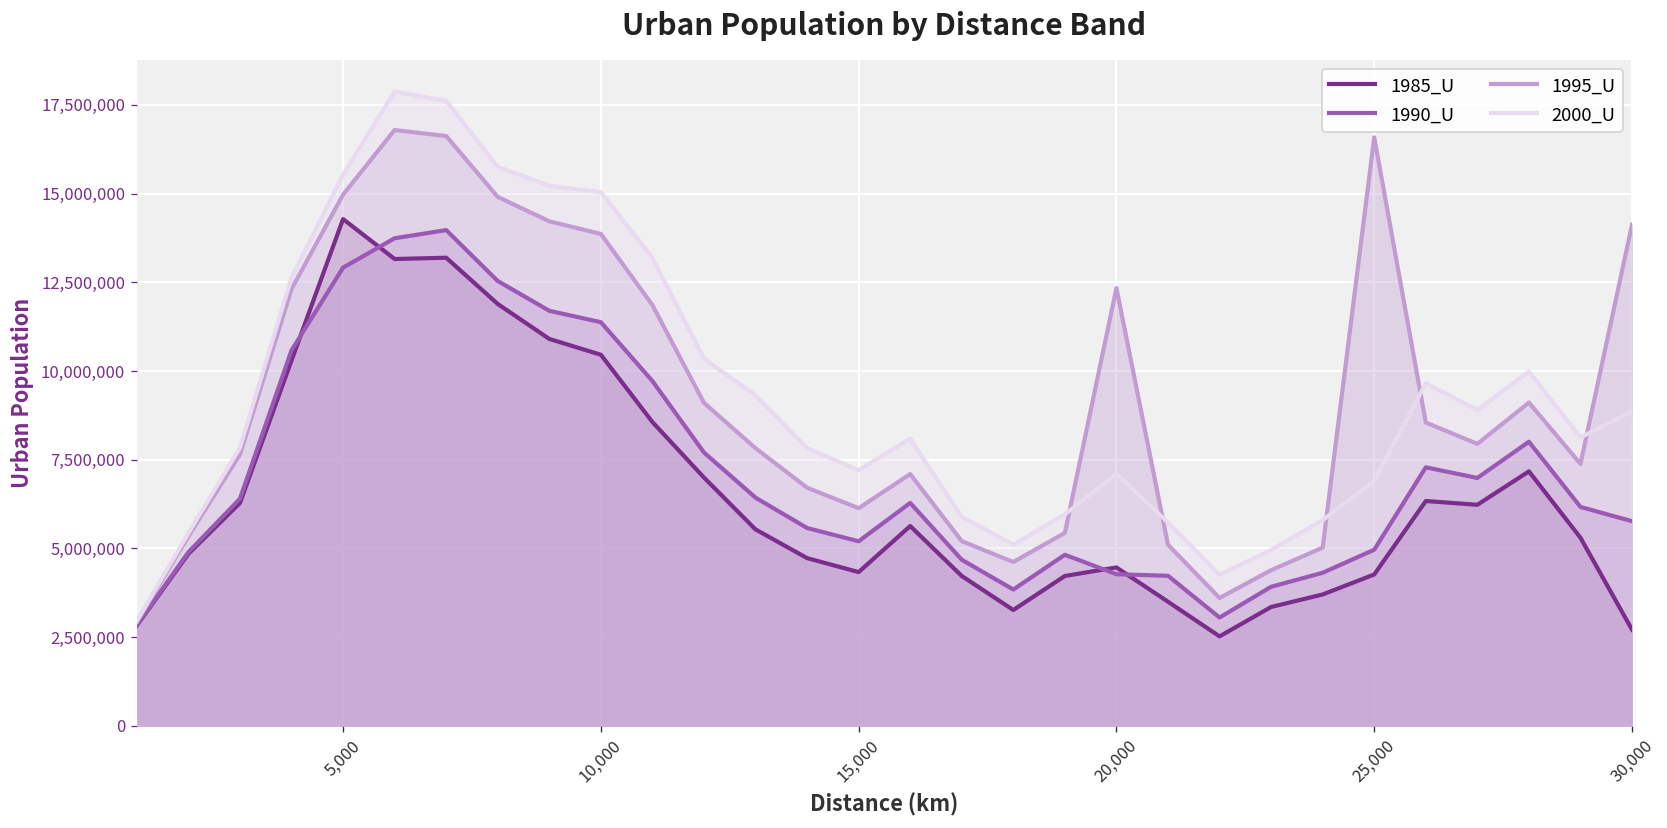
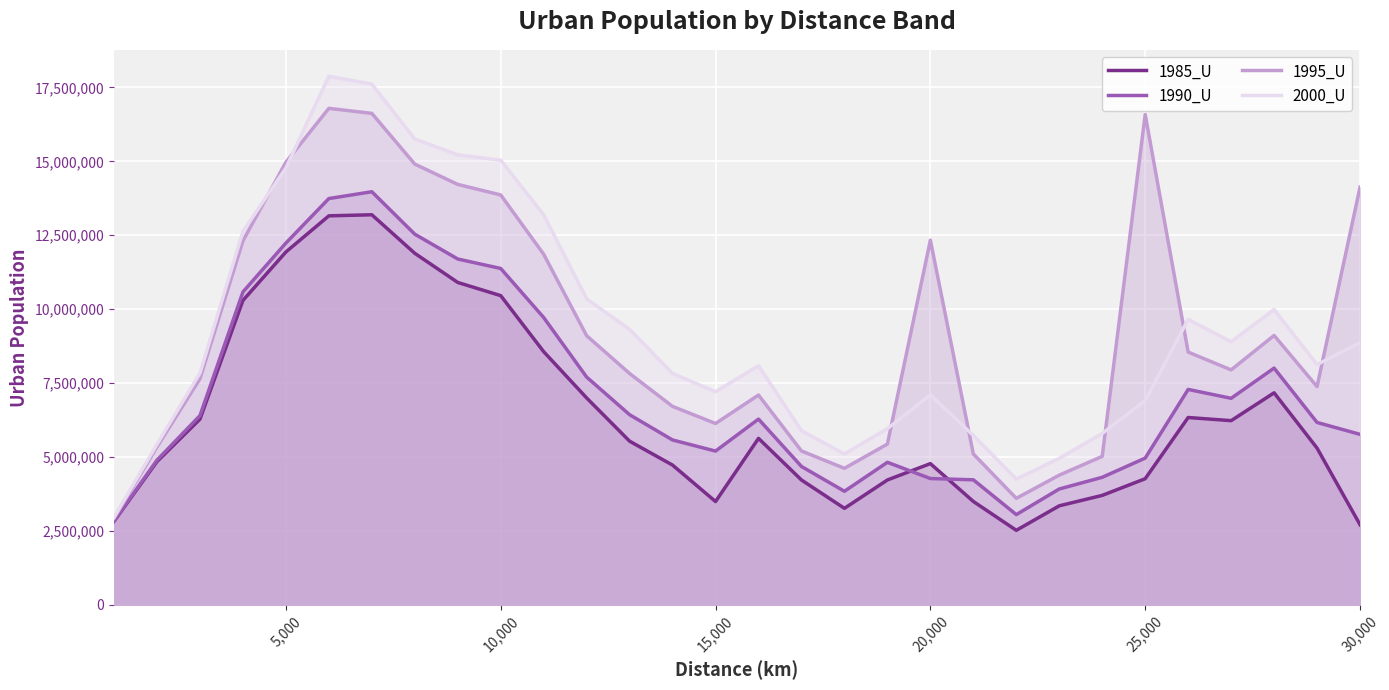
  {
    "1985_U": {
-     "5,000": "14,300,000",
+     "5,000": "11,900,000",
      "10,000": "10,500,000",
-     "15,000": "4,300,000",
-     "20,000": "4,500,000",
+     "15,000": "3,500,000",
+     "20,000": "4,800,000",
      "25,000": "4,300,000",
      "30,000": "2,700,000"
    },
    "1990_U": {
-     "5,000": "12,900,000",
+     "5,000": "12,200,000",
      "10,000": "11,400,000",
      "15,000": "5,200,000",
      "20,000": "4,300,000",
      "25,000": "5,000,000",
      "30,000": "5,800,000"
    },
    "1995_U": {
      "5,000": "15,000,000",
      "10,000": "13,900,000",
      "15,000": "6,100,000",
      "20,000": "12,300,000",
      "25,000": "16,600,000",
      "30,000": "14,100,000"
    },
    "2000_U": {
-     "5,000": "15,500,000",
+     "5,000": "14,800,000",
      "10,000": "15,000,000",
      "15,000": "7,200,000",
      "20,000": "7,100,000",
      "25,000": "6,900,000",
      "30,000": "8,900,000"
    }
  }
